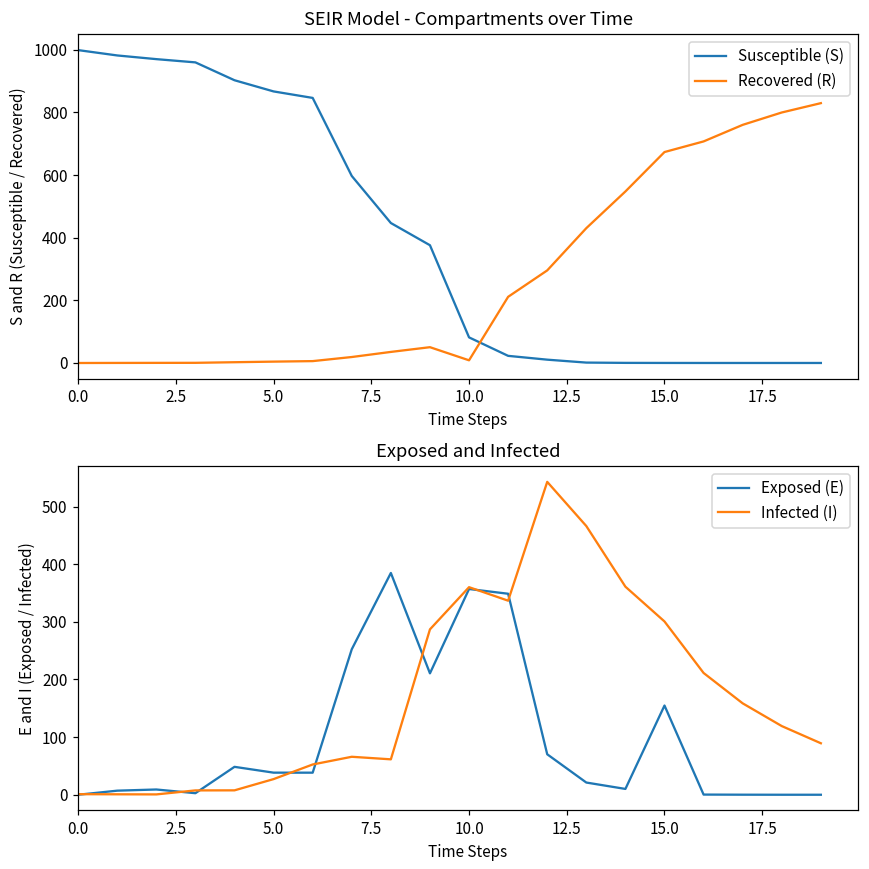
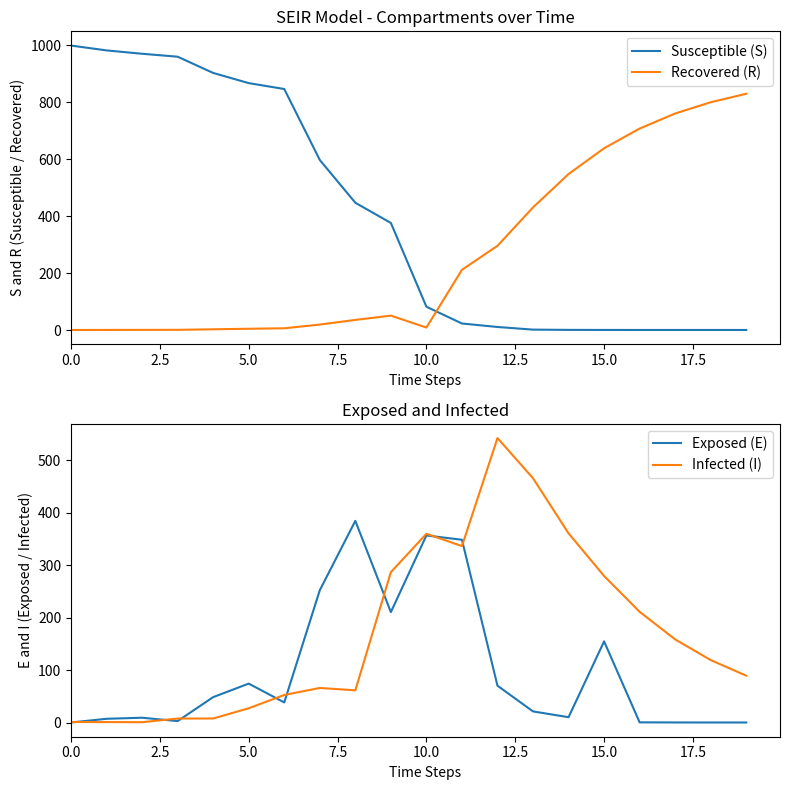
  {
    "SEIR Model - Compartments over Time": {
      "Susceptible (S)": {
        "0.0": 1000,
        "5.0": 870,
        "10.0": 80,
        "15.0": 0
      },
      "Recovered (R)": {
        "0.0": 0,
        "5.0": 0,
        "10.0": 10,
-       "15.0": 670
+       "15.0": 640
      }
    },
    "Exposed and Infected": {
      "Exposed (E)": {
-       "5.0": 40,
+       "5.0": 70,
        "15.0": 150
      },
      "Infected (I)": {
        "5.0": 30,
-       "15.0": 300
+       "15.0": 280
      }
    }
  }
